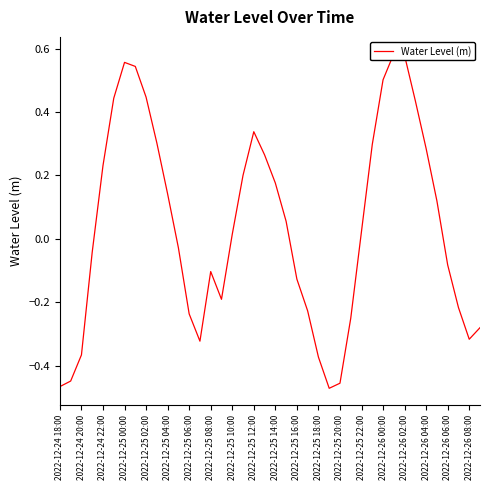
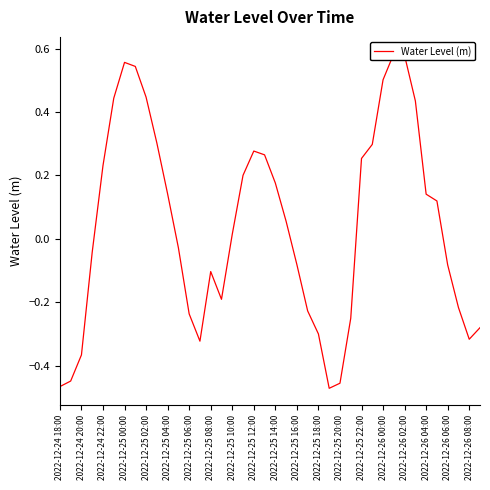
  {
    "2022-12-24 18:00": -0.47,
    "2022-12-24 20:00": -0.37,
    "2022-12-24 22:00": 0.23,
    "2022-12-25 00:00": 0.56,
    "2022-12-25 02:00": 0.45,
    "2022-12-25 04:00": 0.14,
    "2022-12-25 06:00": -0.24,
    "2022-12-25 08:00": -0.10,
    "2022-12-25 10:00": 0.01,
-   "2022-12-25 12:00": 0.34,
+   "2022-12-25 12:00": 0.28,
    "2022-12-25 14:00": 0.18,
-   "2022-12-25 16:00": -0.13,
-   "2022-12-25 18:00": -0.37,
+   "2022-12-25 16:00": -0.08,
+   "2022-12-25 18:00": -0.30,
    "2022-12-25 20:00": -0.46,
-   "2022-12-25 22:00": 0.02,
+   "2022-12-25 22:00": 0.25,
    "2022-12-26 00:00": 0.50,
-   "2022-12-26 04:00": 0.28,
+   "2022-12-26 04:00": 0.14,
    "2022-12-26 06:00": -0.08,
    "2022-12-26 08:00": -0.32
  }
